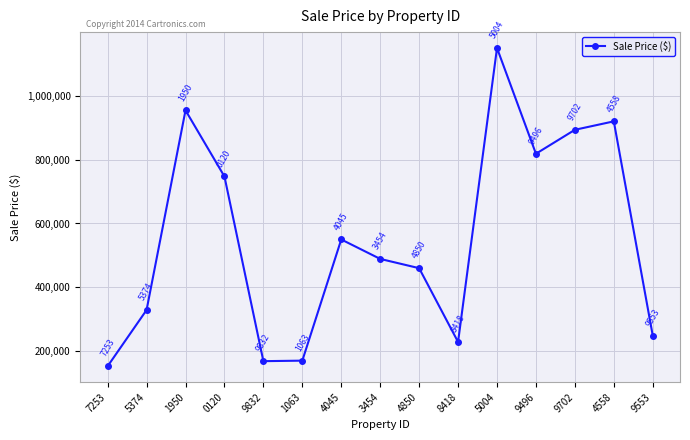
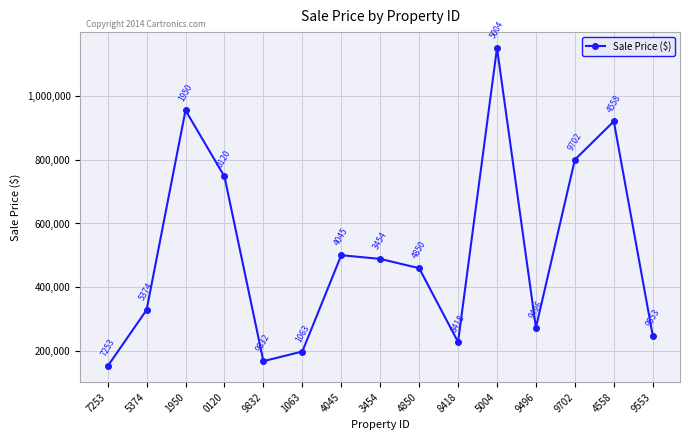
  {
-   "1063": "170,000",
-   "4045": "550,000",
-   "9496": "820,000",
-   "9702": "890,000"
+   "1063": "200,000",
+   "4045": "500,000",
+   "9496": "270,000",
+   "9702": "800,000"
  }
